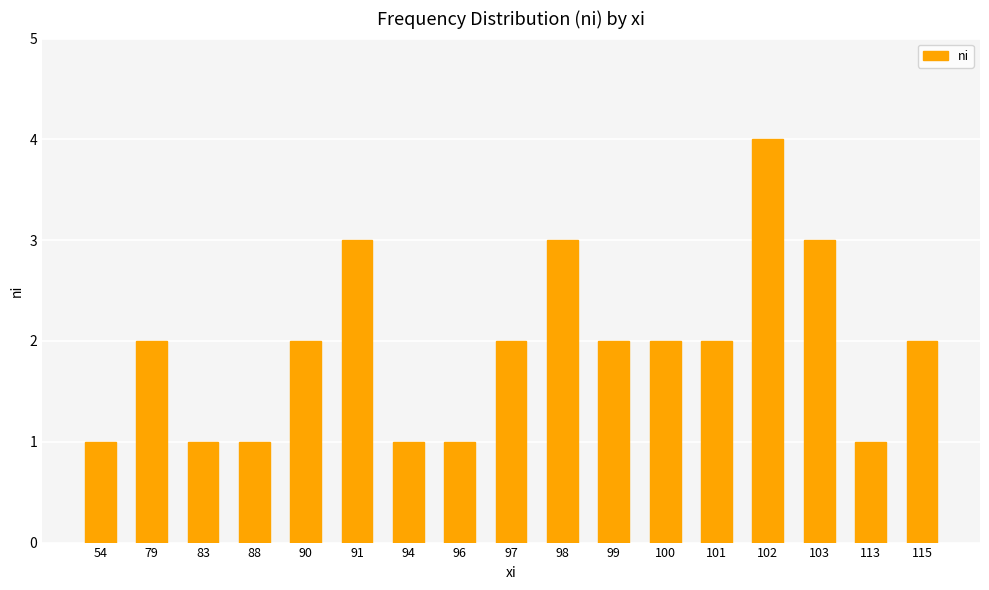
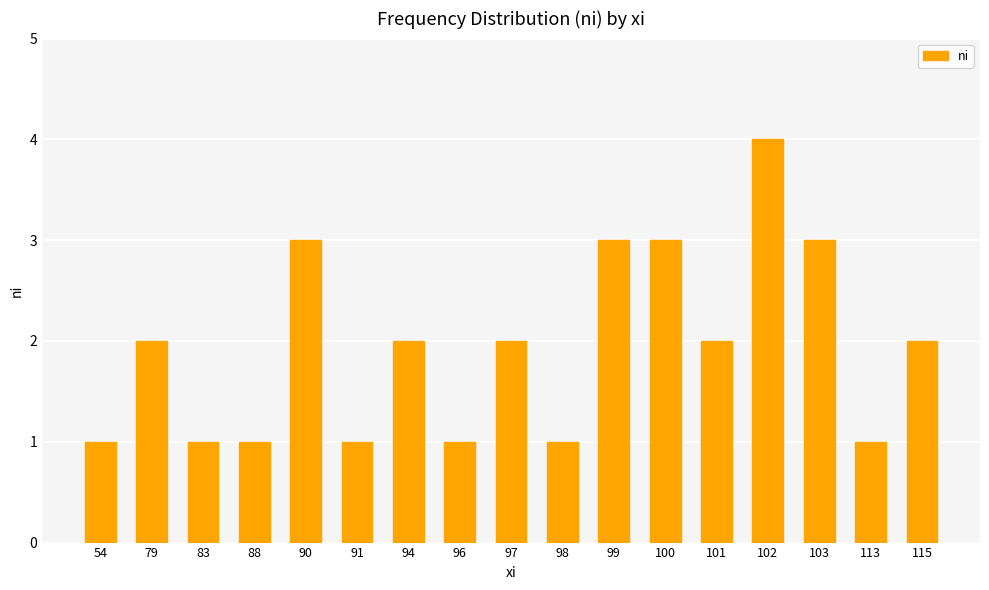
  {
    "54": 1,
    "79": 2,
    "83": 1,
    "88": 1,
-   "90": 2,
-   "91": 3,
-   "94": 1,
+   "90": 3,
+   "91": 1,
+   "94": 2,
    "96": 1,
    "97": 2,
-   "98": 3,
-   "99": 2,
-   "100": 2,
+   "98": 1,
+   "99": 3,
+   "100": 3,
    "101": 2,
    "102": 4,
    "103": 3,
    "113": 1,
    "115": 2
  }
